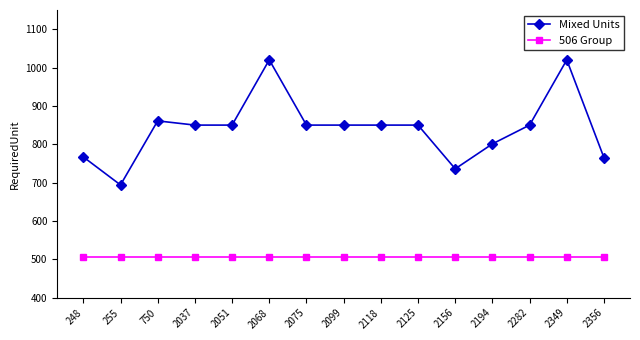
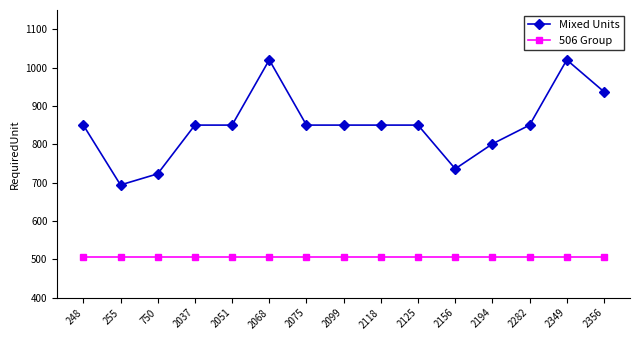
  {
    "Mixed Units": {
-     "248": 770,
+     "248": 850,
      "255": 690,
-     "750": 860,
+     "750": 720,
      "2037": 850,
      "2051": 850,
      "2068": 1020,
      "2075": 850,
      "2099": 850,
      "2118": 850,
      "2125": 850,
      "2156": 740,
      "2194": 800,
      "2282": 850,
      "2349": 1020,
-     "2356": 770
+     "2356": 940
    },
    "506 Group": {
      "248": 510,
      "255": 510,
      "750": 510,
      "2037": 510,
      "2051": 510,
      "2068": 510,
      "2075": 510,
      "2099": 510,
      "2118": 510,
      "2125": 510,
      "2156": 510,
      "2194": 510,
      "2282": 510,
      "2349": 510,
      "2356": 510
    }
  }
